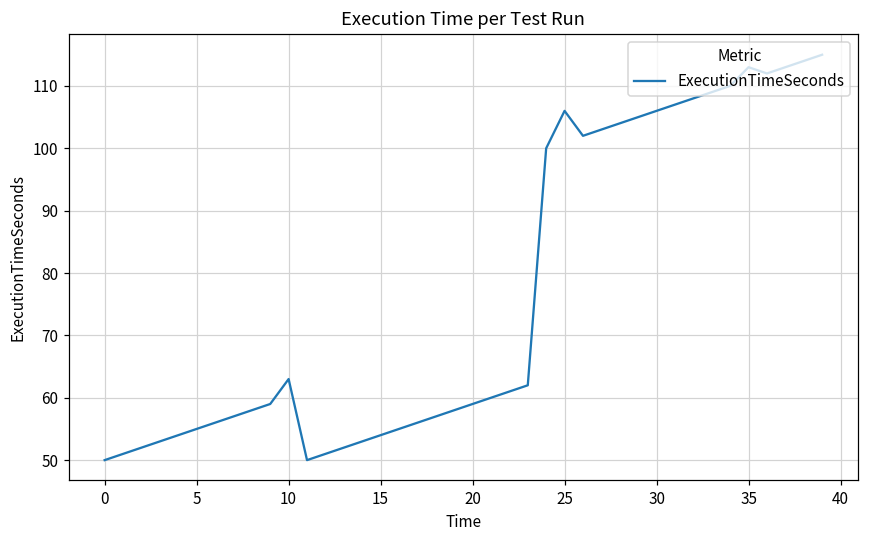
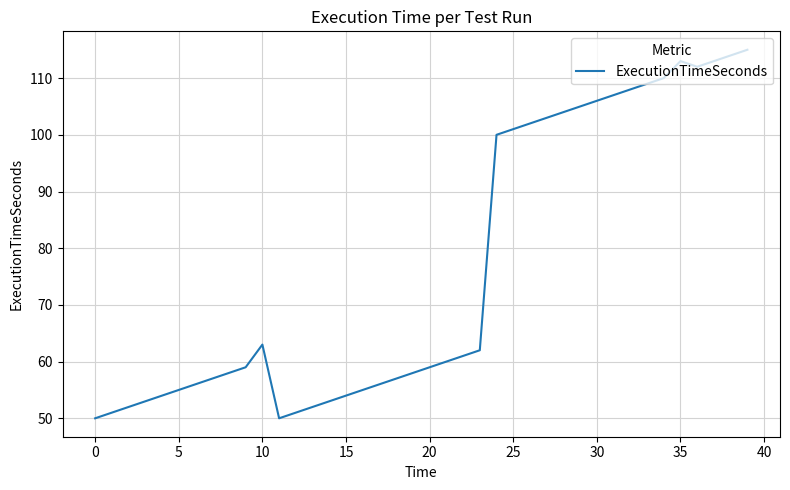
  {
    "0": 50,
    "5": 55,
    "10": 63,
    "15": 54,
    "20": 59,
-   "25": 106,
+   "25": 101,
    "30": 106
  }
